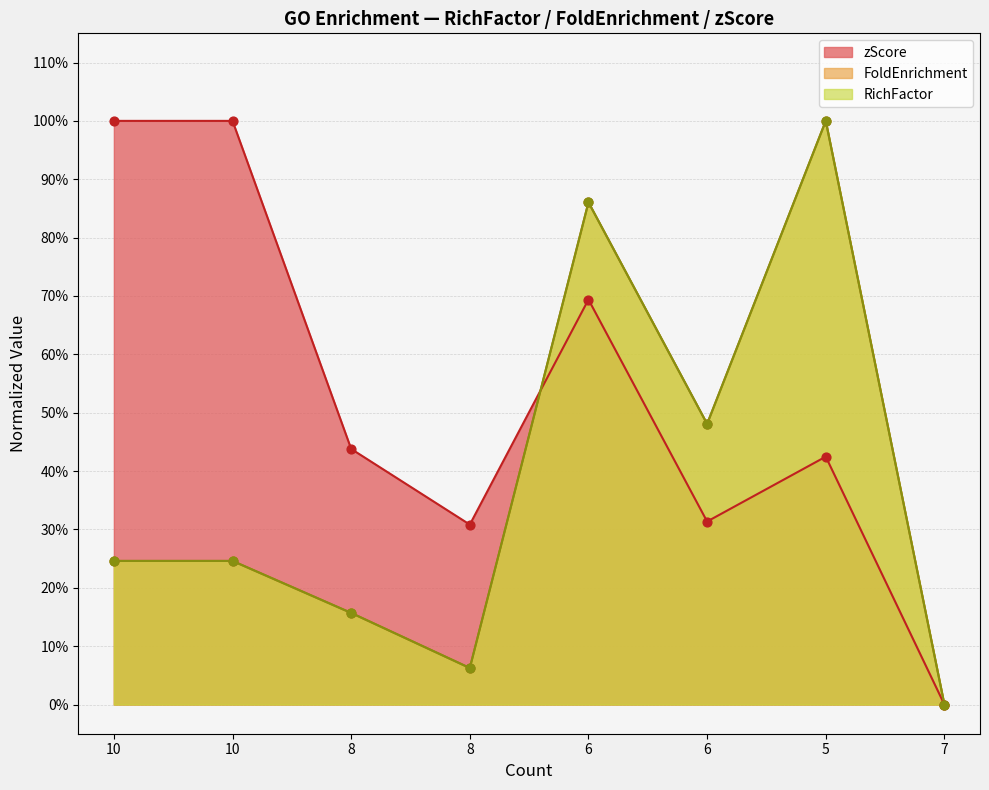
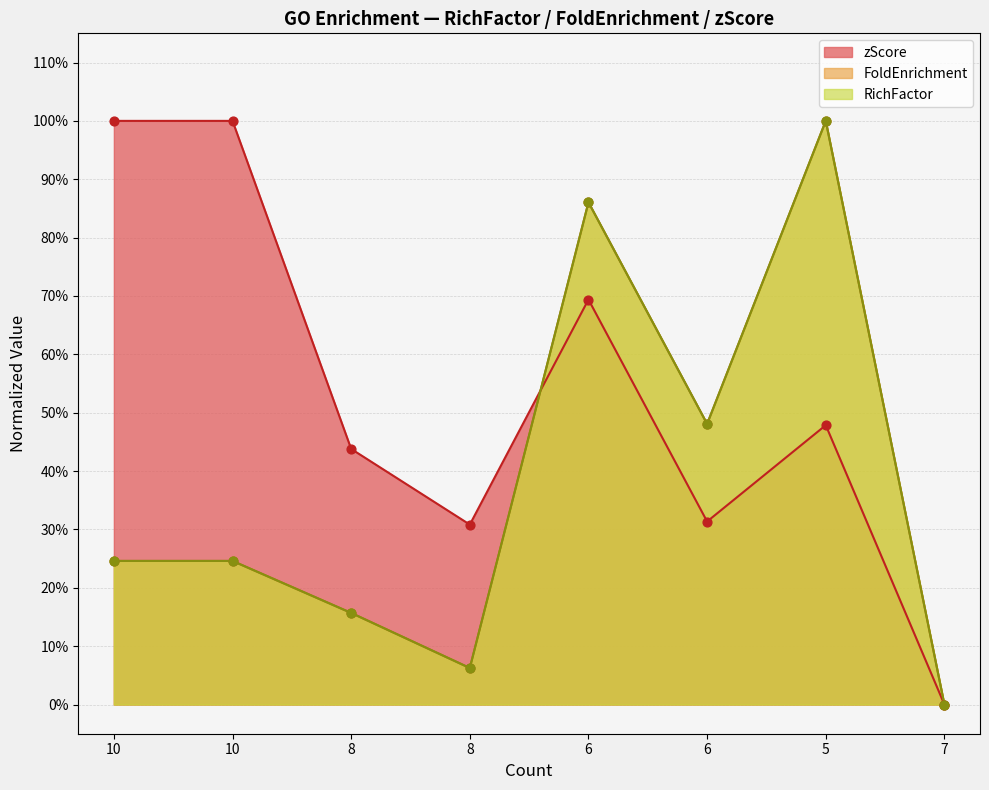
  {
    "zScore": {
-     "5": "42%"
+     "5": "48%"
    },
    "RichFactor": {
      "5": "100%"
    }
  }
